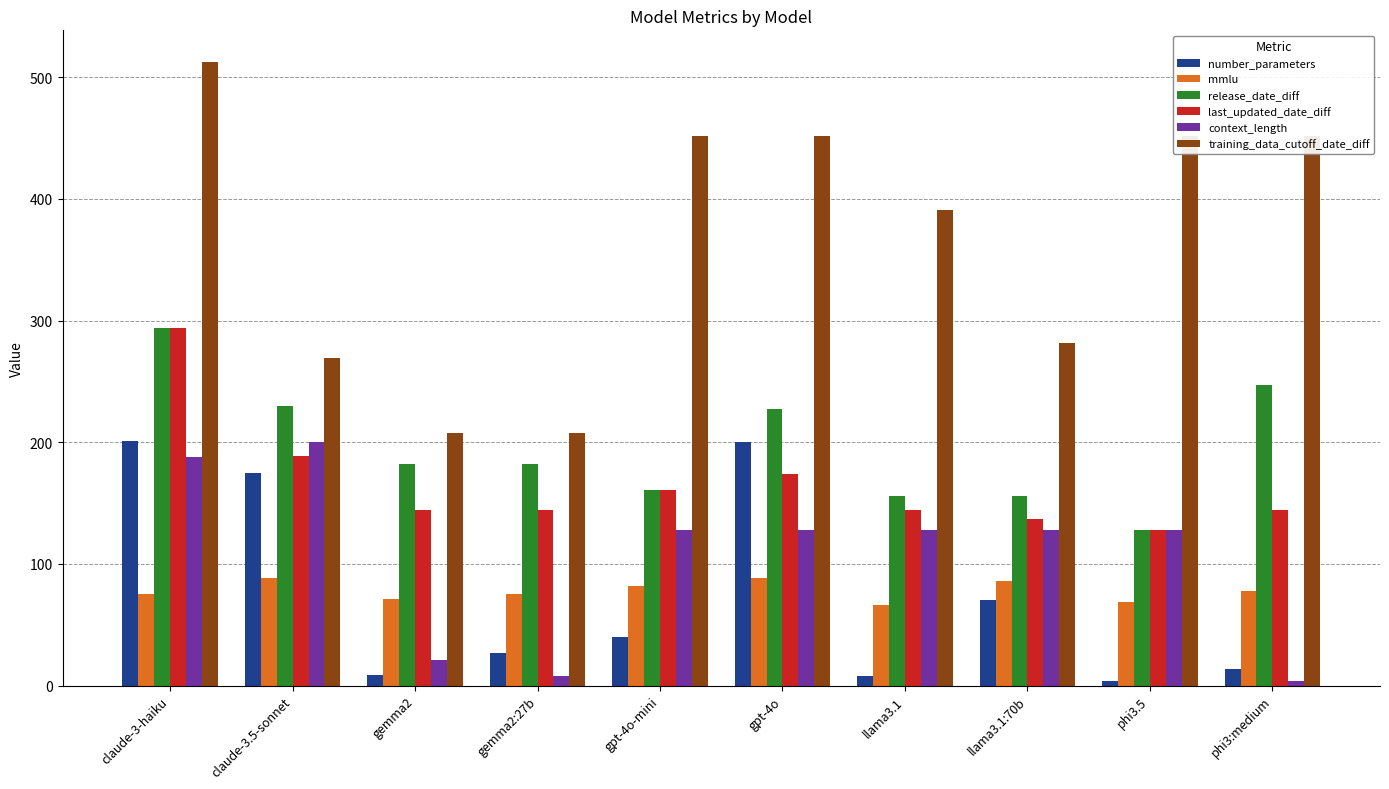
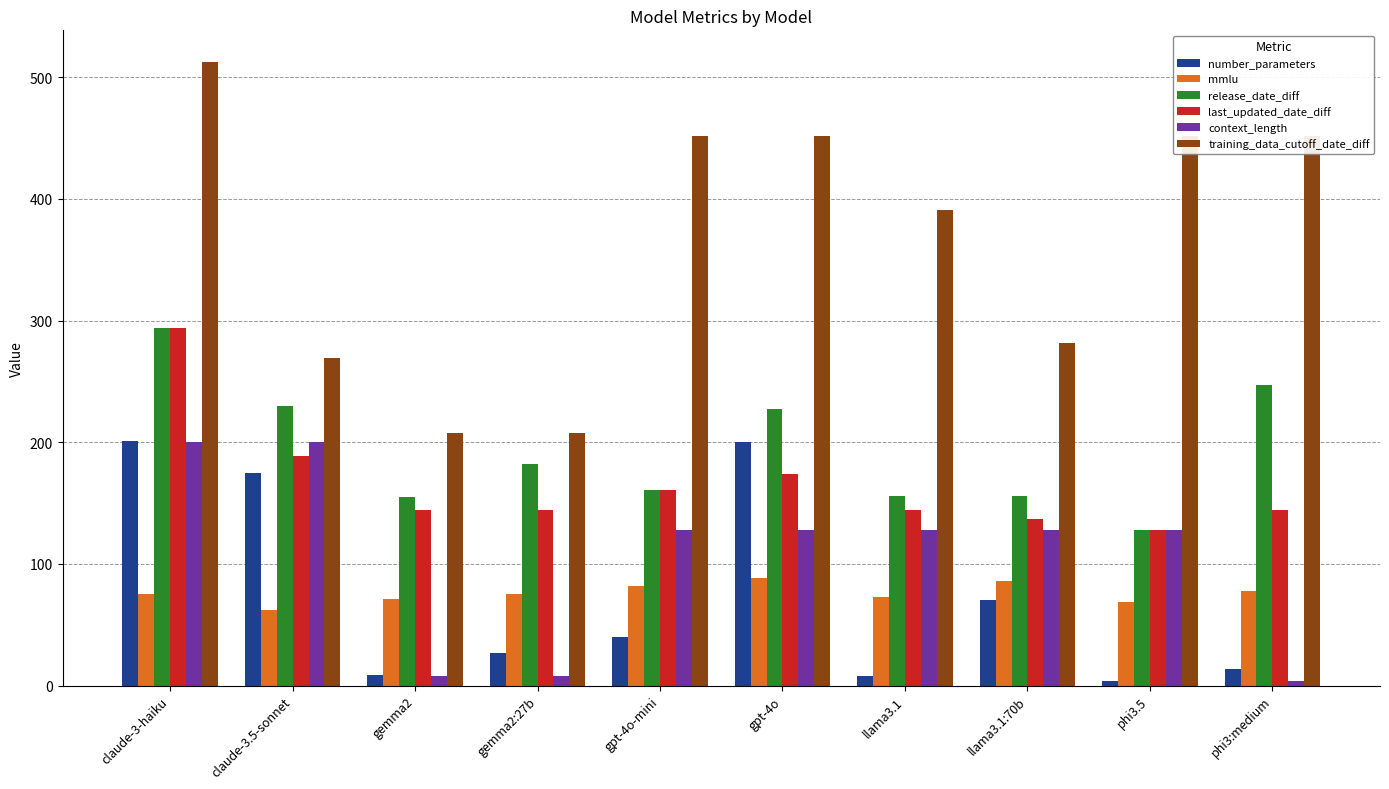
  {
    "number_parameters": {
      "claude-3-haiku": 201,
      "claude-3.5-sonnet": 175,
      "gemma2": 9,
      "gemma2:27b": 27,
      "gpt-4o-mini": 40,
      "gpt-4o": 200,
      "llama3.1": 8,
      "llama3.1:70b": 70,
      "phi3.5": 4,
      "phi3:medium": 14
    },
    "mmlu": {
      "claude-3-haiku": 75,
-     "claude-3.5-sonnet": 89,
+     "claude-3.5-sonnet": 62,
      "gemma2": 71,
      "gemma2:27b": 75,
      "gpt-4o-mini": 82,
      "gpt-4o": 89,
-     "llama3.1": 66,
+     "llama3.1": 73,
      "llama3.1:70b": 86,
      "phi3.5": 69,
      "phi3:medium": 78
    },
    "release_date_diff": {
      "claude-3-haiku": 294,
      "claude-3.5-sonnet": 230,
-     "gemma2": 182,
+     "gemma2": 155,
      "gemma2:27b": 182,
      "gpt-4o-mini": 161,
      "gpt-4o": 227,
      "llama3.1": 156,
      "llama3.1:70b": 156,
      "phi3.5": 128,
      "phi3:medium": 247
    },
    "last_updated_date_diff": {
      "claude-3-haiku": 294,
      "claude-3.5-sonnet": 189,
      "gemma2": 144,
      "gemma2:27b": 144,
      "gpt-4o-mini": 161,
      "gpt-4o": 174,
      "llama3.1": 144,
      "llama3.1:70b": 137,
      "phi3.5": 128,
      "phi3:medium": 144
    },
    "context_length": {
-     "claude-3-haiku": 188,
+     "claude-3-haiku": 200,
      "claude-3.5-sonnet": 200,
-     "gemma2": 21,
+     "gemma2": 8,
      "gemma2:27b": 8,
      "gpt-4o-mini": 128,
      "gpt-4o": 128,
      "llama3.1": 128,
      "llama3.1:70b": 128,
      "phi3.5": 128,
      "phi3:medium": 4
    },
    "training_data_cutoff_date_diff": {
      "claude-3-haiku": 513,
      "claude-3.5-sonnet": 269,
      "gemma2": 208,
      "gemma2:27b": 208,
      "gpt-4o-mini": 452,
      "gpt-4o": 452,
      "llama3.1": 391,
      "llama3.1:70b": 282
    }
  }
